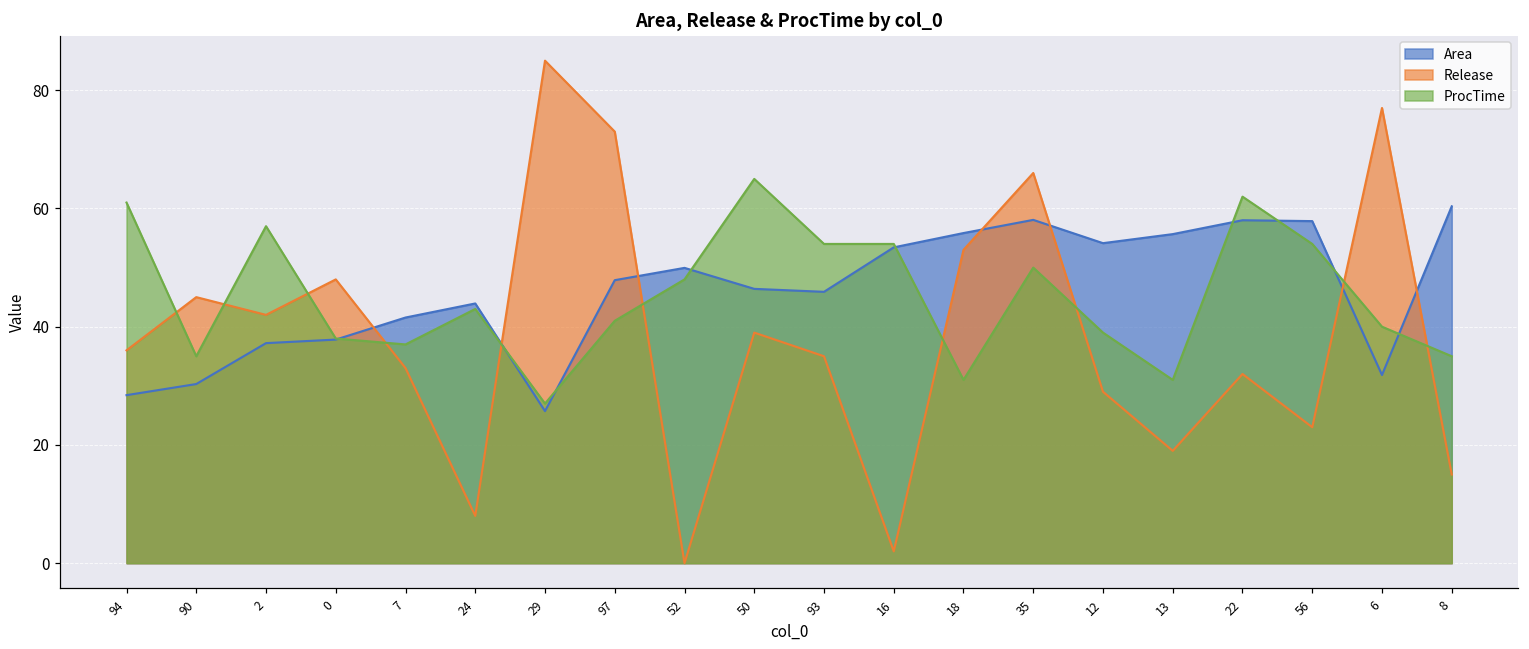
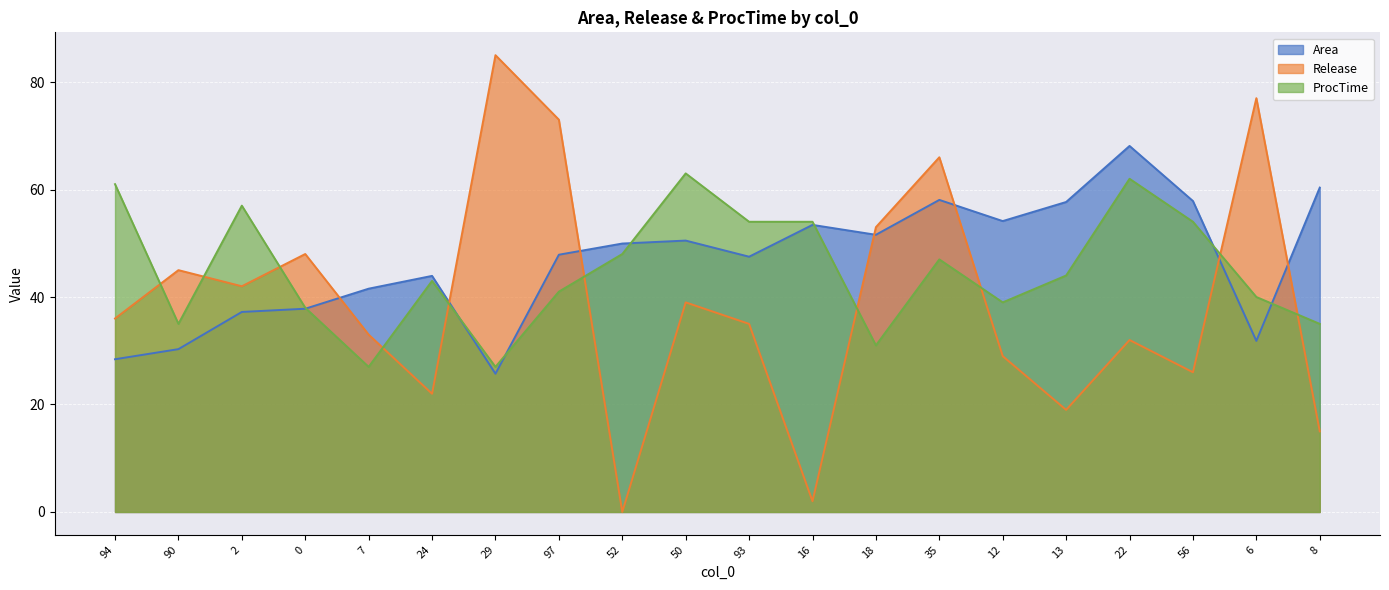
  {
    "Area": {
      "94": 28,
      "90": 30,
      "2": 37,
      "7": 42,
      "24": 44,
      "29": 26,
      "97": 48,
      "52": 50,
-     "50": 46,
-     "93": 46,
+     "50": 51,
+     "93": 48,
      "16": 53,
-     "18": 56,
+     "18": 52,
      "35": 58,
      "12": 54,
-     "13": 56,
-     "22": 58,
+     "13": 58,
+     "22": 68,
      "56": 58,
      "6": 32,
      "8": 60
    },
    "Release": {
      "94": 36,
      "90": 45,
      "2": 42,
      "0": 48,
      "7": 33,
-     "24": 8,
+     "24": 22,
      "29": 85,
      "97": 73,
      "52": 0,
      "50": 39,
      "93": 35,
      "16": 2,
      "18": 53,
      "35": 66,
      "12": 29,
      "13": 19,
      "22": 32,
-     "56": 23,
+     "56": 26,
      "6": 77,
      "8": 15
    },
    "ProcTime": {
      "94": 61,
      "90": 35,
      "2": 57,
-     "7": 37,
+     "7": 27,
      "24": 43,
      "29": 27,
      "97": 41,
      "52": 48,
-     "50": 65,
+     "50": 63,
      "93": 54,
      "16": 54,
      "18": 31,
-     "35": 50,
+     "35": 47,
      "12": 39,
-     "13": 31,
+     "13": 44,
      "22": 62,
      "56": 54,
      "6": 40,
      "8": 35
    }
  }
